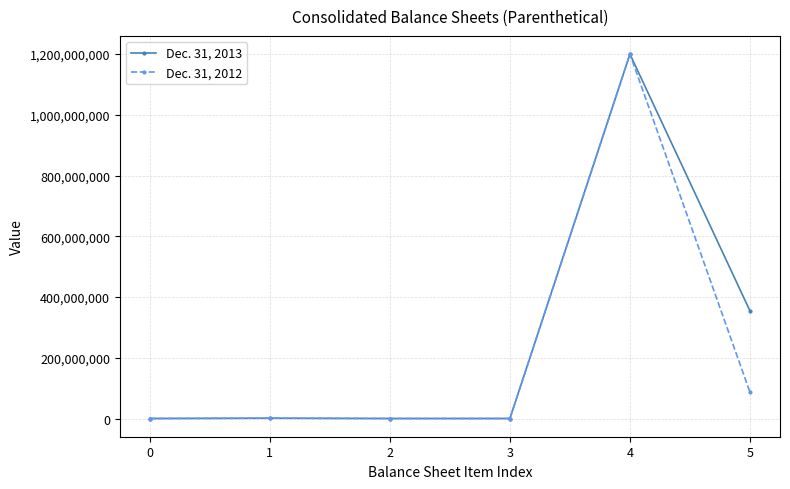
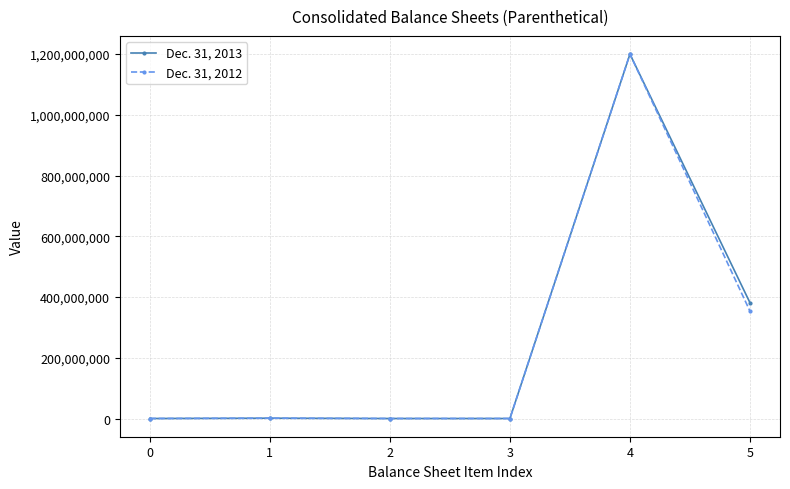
  {
    "Dec. 31, 2013": {
-     "5": "350,000,000"
+     "5": "380,000,000"
    },
    "Dec. 31, 2012": {
-     "5": "90,000,000"
+     "5": "350,000,000"
    }
  }
